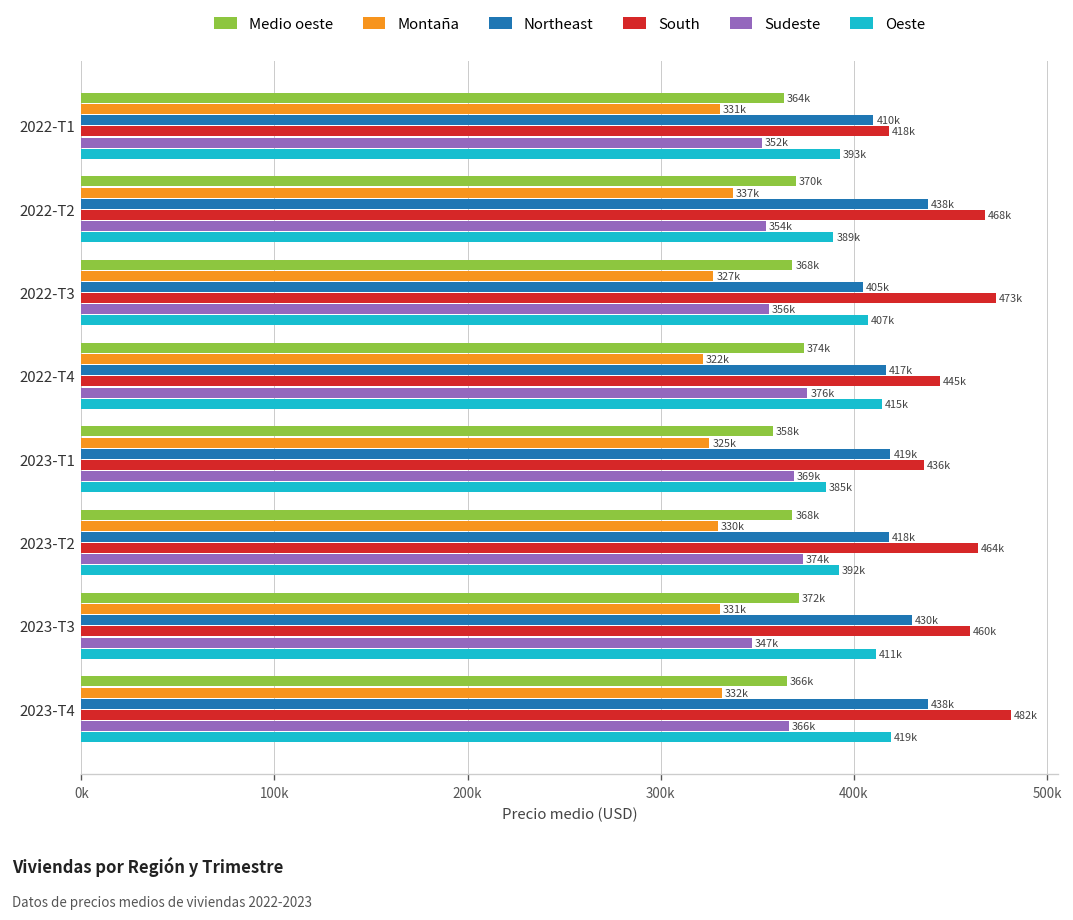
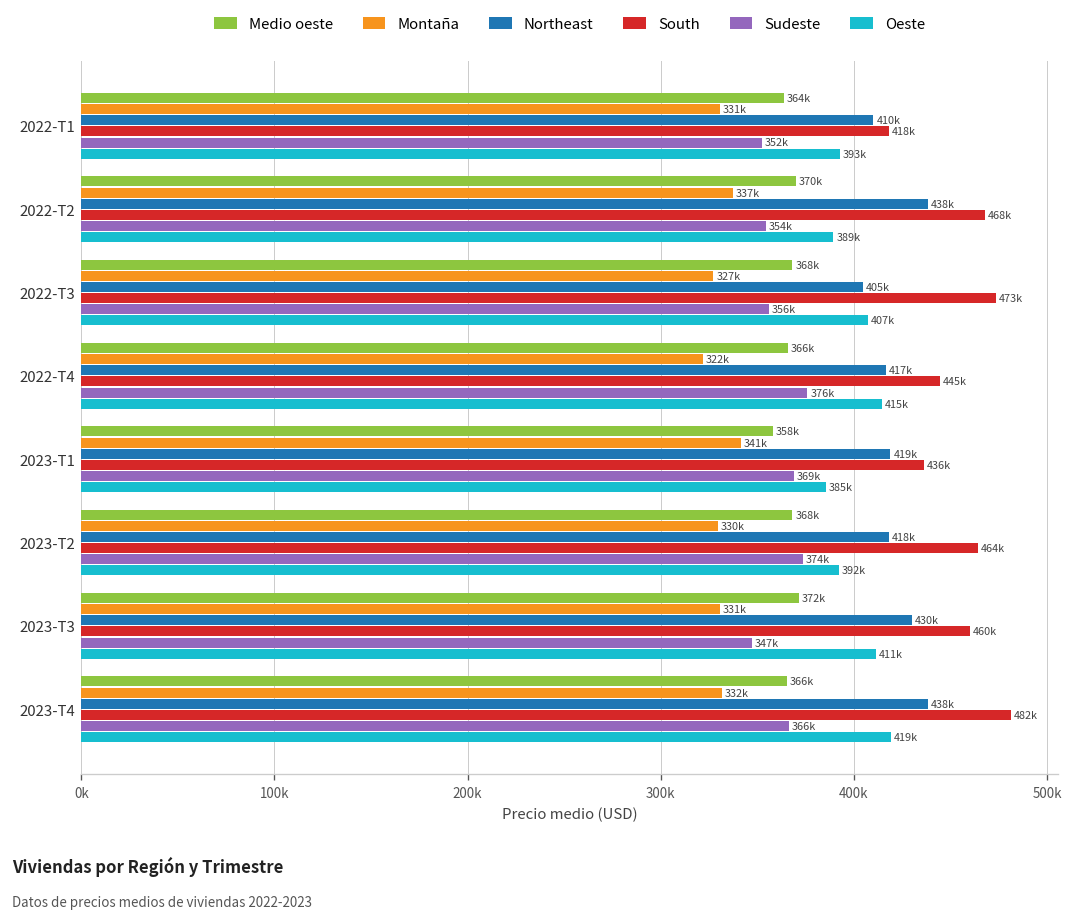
  {
    "Medio oeste": {
      "2022-T1": "364k",
      "2022-T2": "370k",
      "2022-T3": "368k",
-     "2022-T4": "374k",
+     "2022-T4": "366k",
      "2023-T1": "358k",
      "2023-T2": "368k",
      "2023-T3": "372k",
      "2023-T4": "366k"
    },
    "Montaña": {
      "2022-T1": "331k",
      "2022-T2": "337k",
      "2022-T3": "327k",
      "2022-T4": "322k",
-     "2023-T1": "325k",
+     "2023-T1": "341k",
      "2023-T2": "330k",
      "2023-T3": "331k",
      "2023-T4": "332k"
    },
    "Northeast": {
      "2022-T1": "410k",
      "2022-T2": "438k",
      "2022-T3": "405k",
      "2022-T4": "417k",
      "2023-T1": "419k",
      "2023-T2": "418k",
      "2023-T3": "430k",
      "2023-T4": "438k"
    },
    "South": {
      "2022-T1": "418k",
      "2022-T2": "468k",
      "2022-T3": "473k",
      "2022-T4": "445k",
      "2023-T1": "436k",
      "2023-T2": "464k",
      "2023-T3": "460k",
      "2023-T4": "482k"
    },
    "Sudeste": {
      "2022-T1": "352k",
      "2022-T2": "354k",
      "2022-T3": "356k",
      "2022-T4": "376k",
      "2023-T1": "369k",
      "2023-T2": "374k",
      "2023-T3": "347k",
      "2023-T4": "366k"
    },
    "Oeste": {
      "2022-T1": "393k",
      "2022-T2": "389k",
      "2022-T3": "407k",
      "2022-T4": "415k",
      "2023-T1": "385k",
      "2023-T2": "392k",
      "2023-T3": "411k",
      "2023-T4": "419k"
    }
  }
